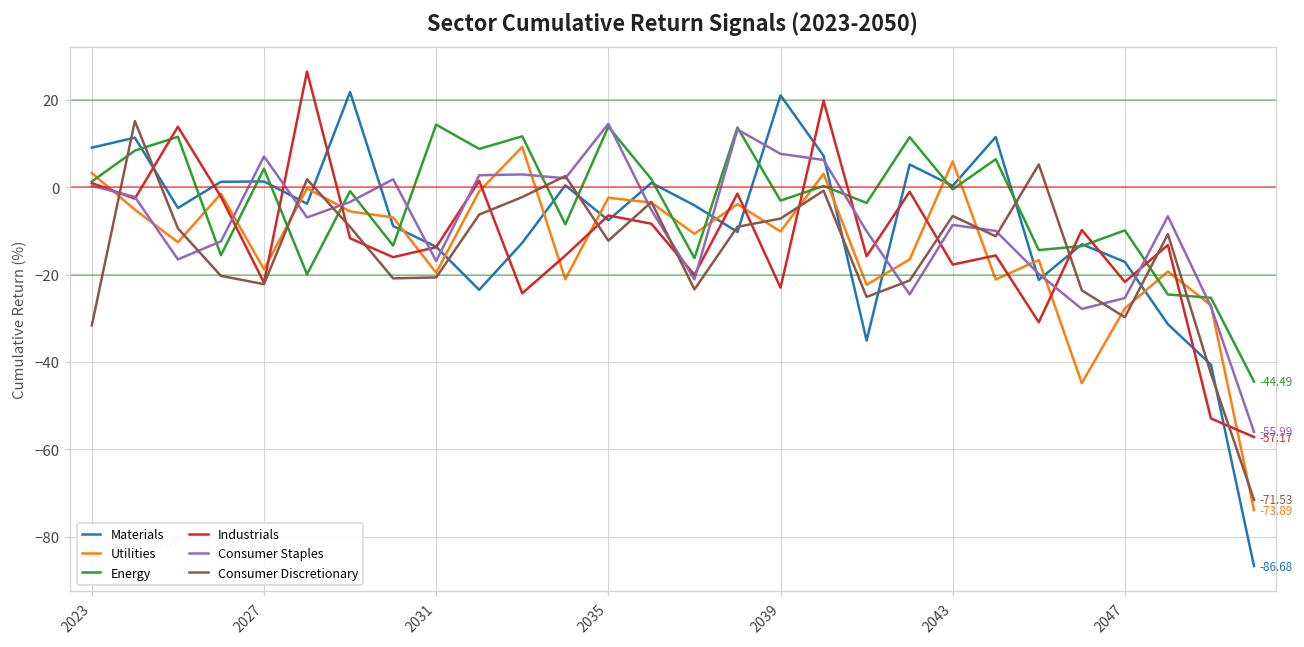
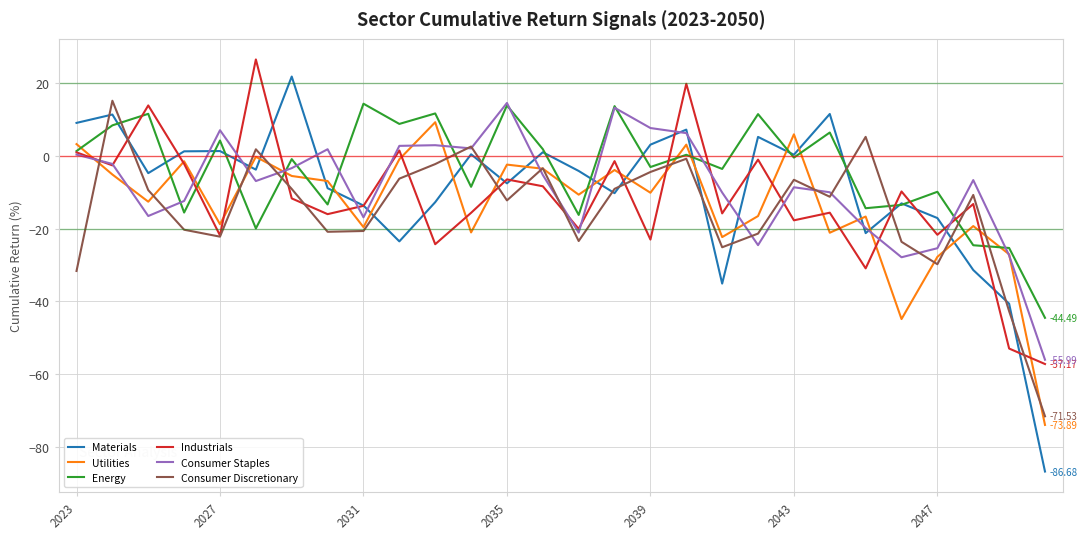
  {
    "Materials": {
      "2023": 9,
      "2027": 1,
      "2035": -8,
-     "2039": 21,
+     "2039": 3,
      "2043": 0,
      "2047": -17
    },
    "Utilities": {
      "2023": 3,
      "2027": -19,
      "2031": -20,
      "2035": -2,
      "2039": -10,
      "2043": 6,
      "2047": -28
    },
    "Energy": {
      "2027": 4,
      "2031": 14,
      "2039": -3,
      "2043": -1,
      "2047": -10
    },
    "Industrials": {
      "2035": -6,
      "2039": -23,
      "2043": -18,
      "2047": -22
    },
    "Consumer Staples": {
      "2027": 7,
      "2031": -17,
      "2039": 8,
      "2043": -9,
      "2047": -25
    },
    "Consumer Discretionary": {
      "2023": -32,
      "2031": -21,
      "2035": -12,
-     "2039": -7,
+     "2039": -4,
      "2043": -7,
      "2047": -30
    }
  }
